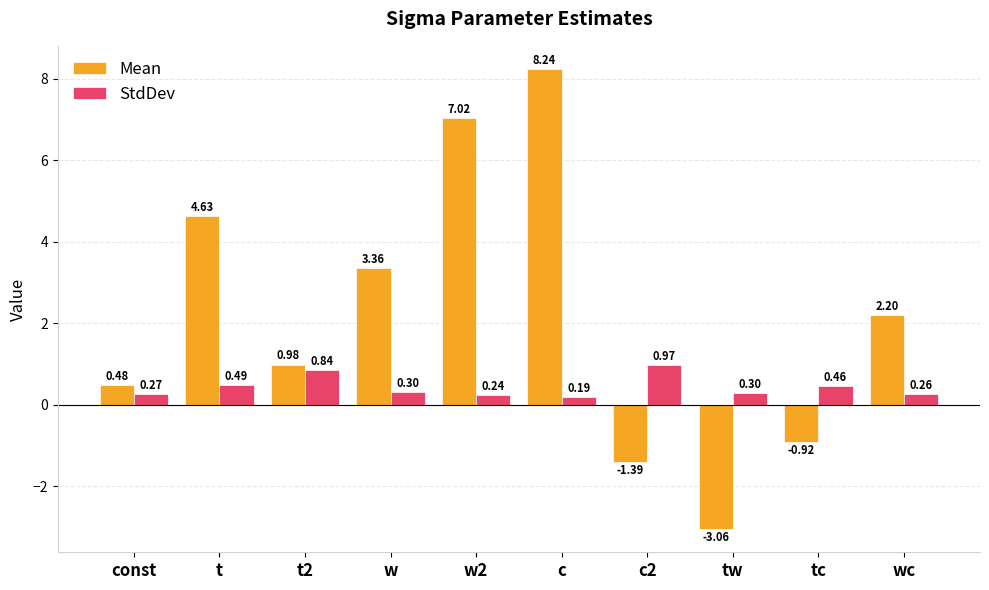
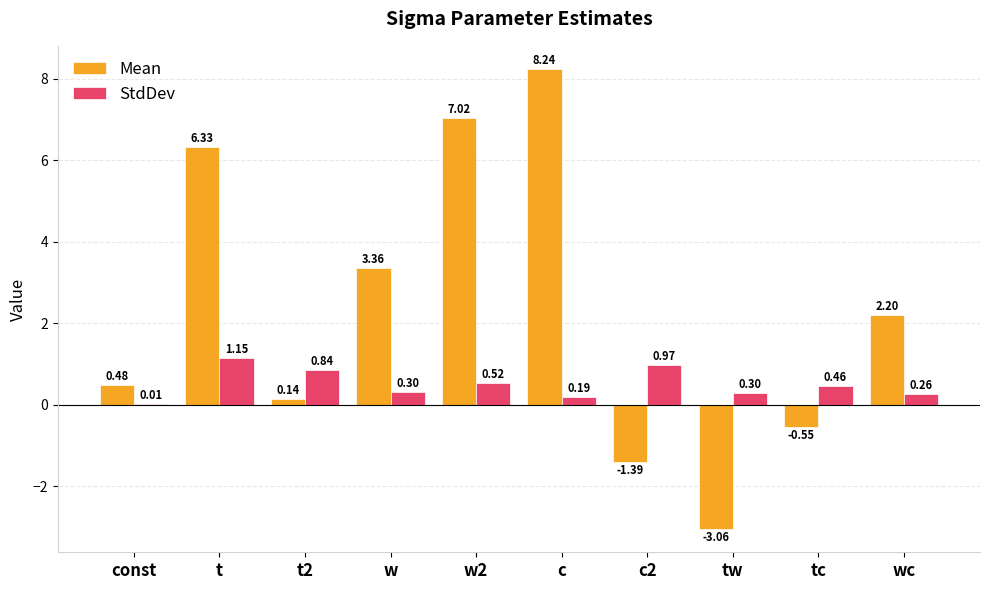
  {
    "Mean": {
      "const": 0.48,
-     "t": 4.63,
-     "t2": 0.98,
+     "t": 6.33,
+     "t2": 0.14,
      "w": 3.36,
      "w2": 7.02,
      "c": 8.24,
      "c2": -1.39,
      "tw": -3.06,
-     "tc": -0.92,
+     "tc": -0.55,
      "wc": 2.20
    },
    "StdDev": {
-     "const": 0.27,
-     "t": 0.49,
+     "const": 0.01,
+     "t": 1.15,
      "t2": 0.84,
      "w": 0.30,
-     "w2": 0.24,
+     "w2": 0.52,
      "c": 0.19,
      "c2": 0.97,
      "tw": 0.30,
      "tc": 0.46,
      "wc": 0.26
    }
  }
